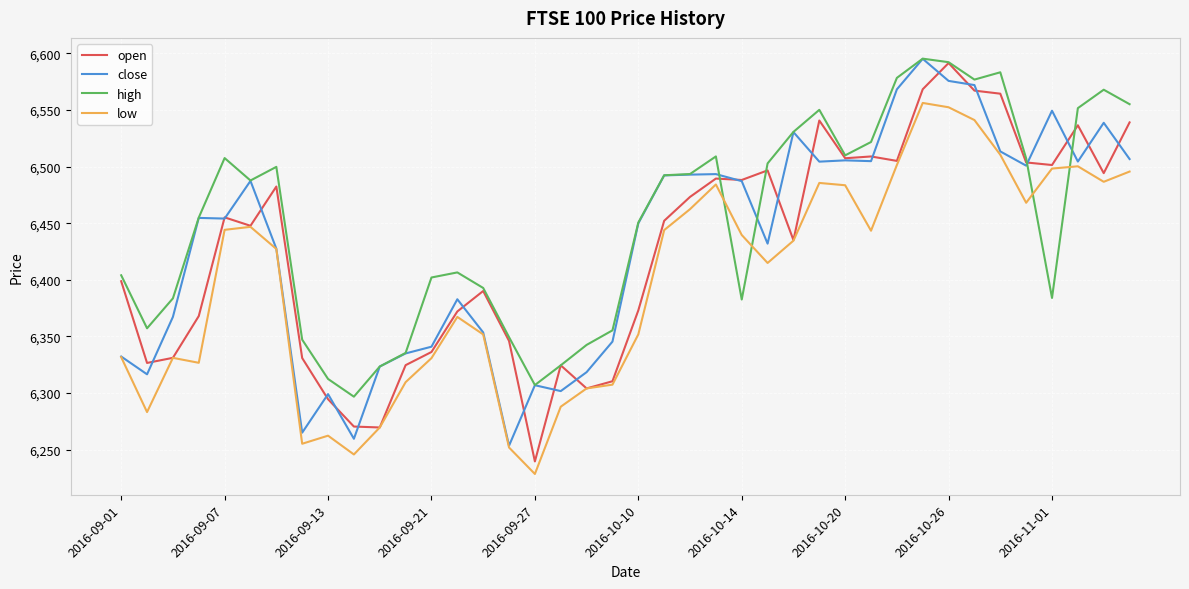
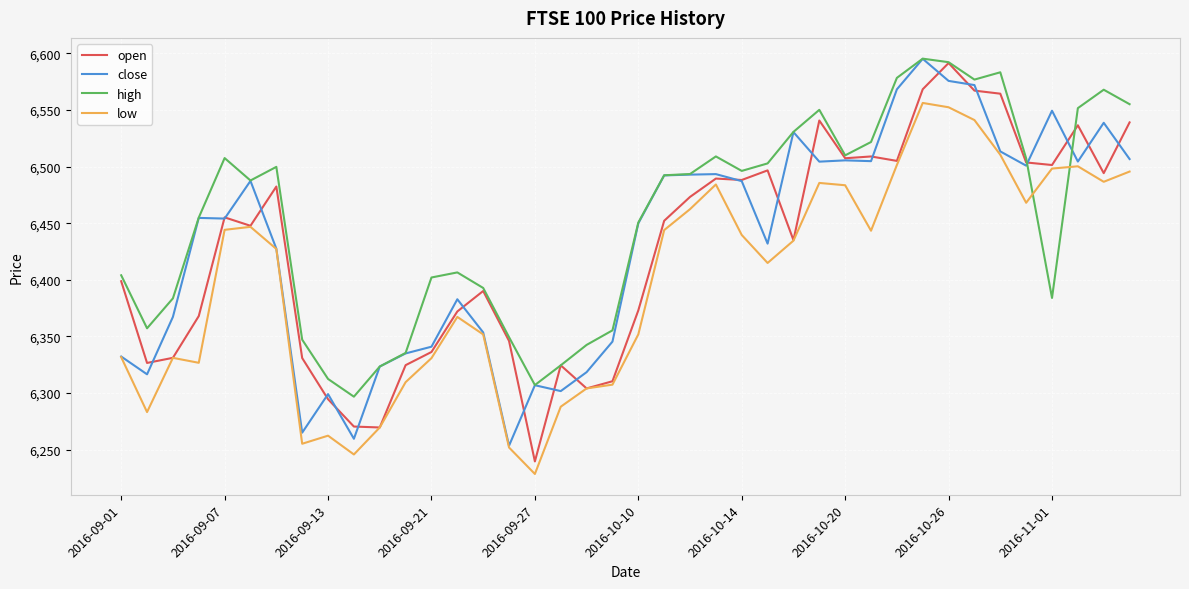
  {
    "open": {
      "2016-09-01": "6,399",
      "2016-09-13": "6,295",
      "2016-09-21": "6,336",
      "2016-09-27": "6,240",
      "2016-10-10": "6,373",
      "2016-11-01": "6,501"
    },
    "close": {
      "2016-09-13": "6,299",
      "2016-09-21": "6,341",
      "2016-10-26": "6,576",
      "2016-11-01": "6,549"
    },
    "high": {
      "2016-09-01": "6,404",
      "2016-09-07": "6,507",
      "2016-09-13": "6,312",
      "2016-09-21": "6,402",
-     "2016-10-14": "6,383",
+     "2016-10-14": "6,496",
      "2016-10-20": "6,510",
      "2016-11-01": "6,384"
    },
    "low": {
      "2016-09-07": "6,444",
      "2016-09-13": "6,262",
      "2016-09-21": "6,331",
      "2016-09-27": "6,229",
      "2016-10-10": "6,352",
      "2016-10-14": "6,440",
      "2016-10-20": "6,483",
      "2016-10-26": "6,552",
      "2016-11-01": "6,498"
    }
  }
